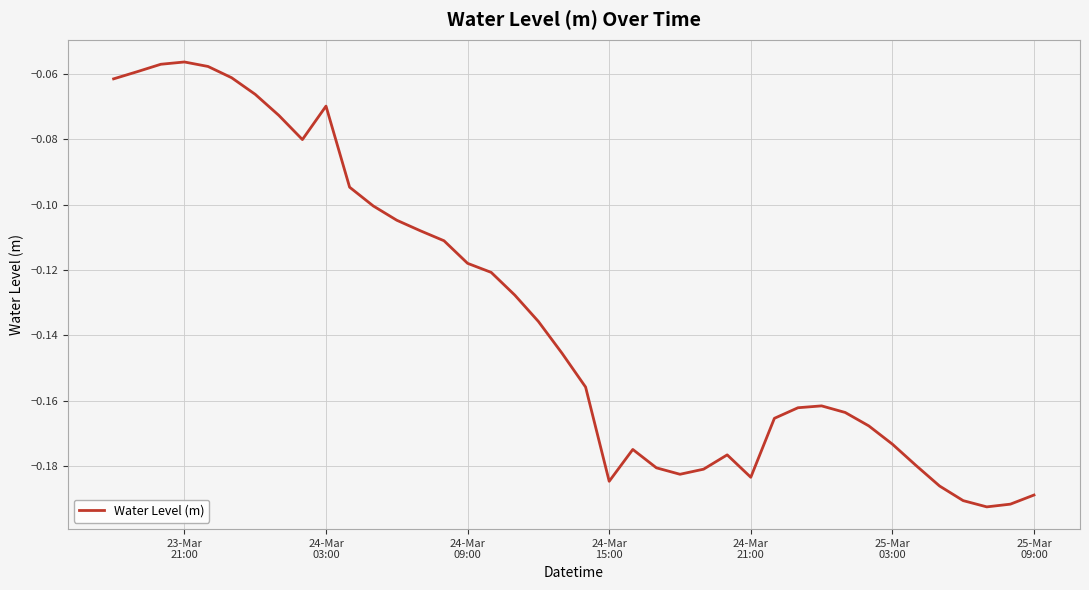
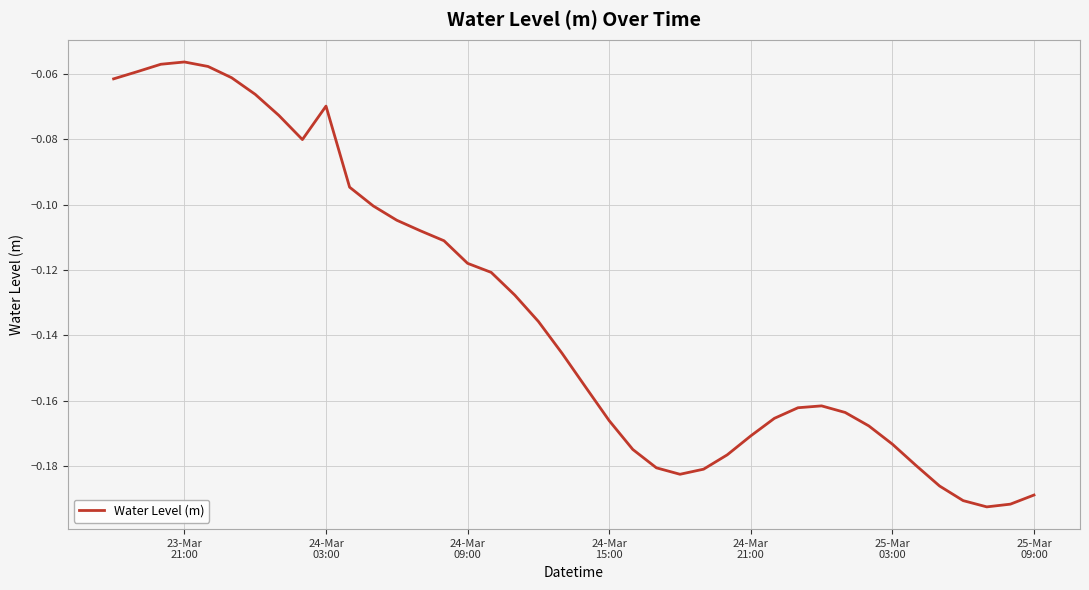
  {
    "23-Mar 21:00": -0.056,
    "24-Mar 03:00": -0.070,
    "24-Mar 09:00": -0.118,
-   "24-Mar 15:00": -0.185,
-   "24-Mar 21:00": -0.183,
+   "24-Mar 15:00": -0.166,
+   "24-Mar 21:00": -0.171,
    "25-Mar 03:00": -0.173,
    "25-Mar 09:00": -0.189
  }
